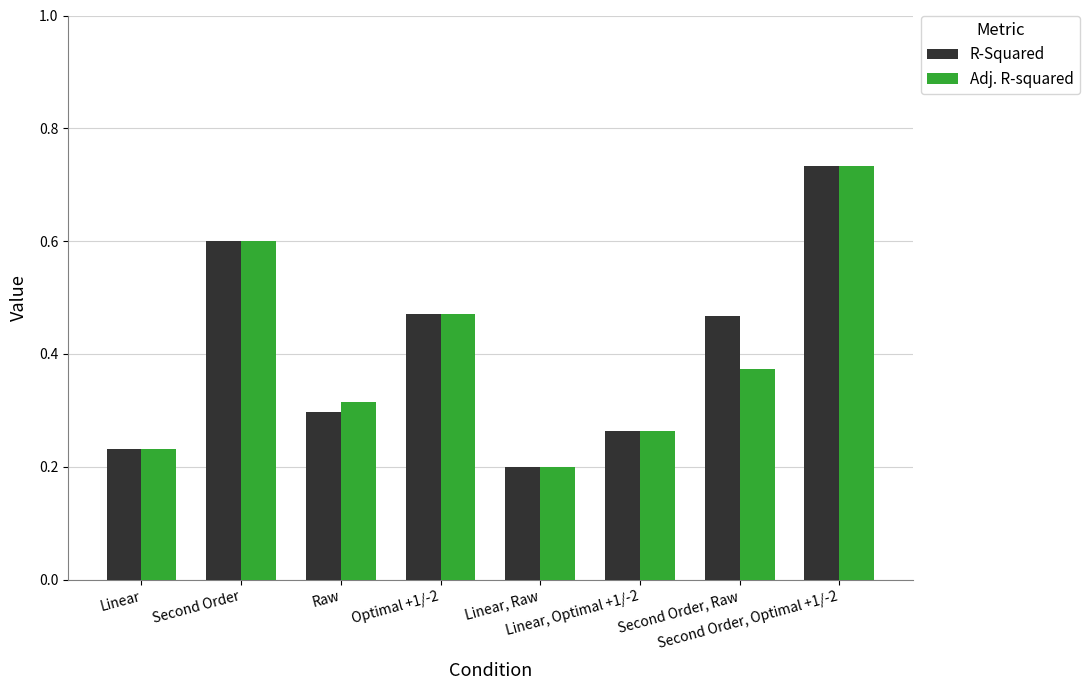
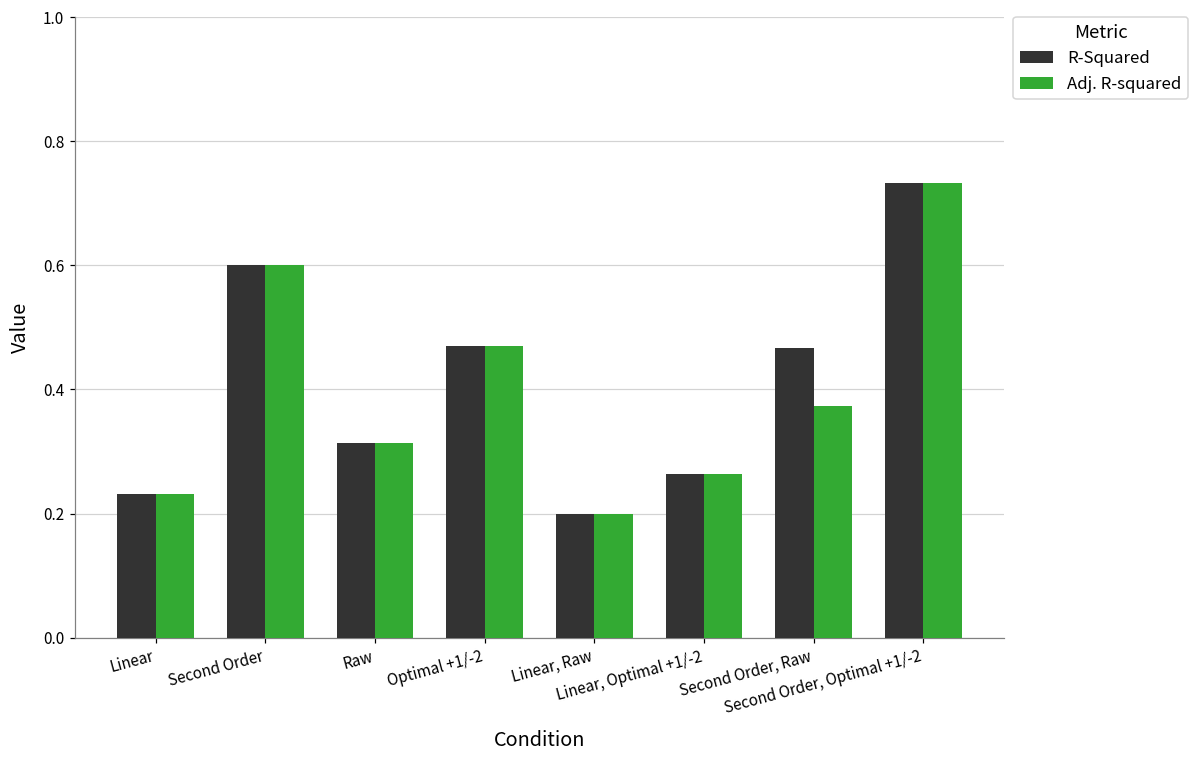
  {
    "R-Squared": {
      "Linear": 0.23,
      "Second Order": 0.60,
-     "Raw": 0.30,
+     "Raw": 0.31,
      "Optimal +1/-2": 0.47,
      "Linear, Raw": 0.20,
      "Linear, Optimal +1/-2": 0.26,
      "Second Order, Raw": 0.47,
      "Second Order, Optimal +1/-2": 0.73
    },
    "Adj. R-squared": {
      "Linear": 0.23,
      "Second Order": 0.60,
      "Raw": 0.31,
      "Optimal +1/-2": 0.47,
      "Linear, Raw": 0.20,
      "Linear, Optimal +1/-2": 0.26,
      "Second Order, Raw": 0.37,
      "Second Order, Optimal +1/-2": 0.73
    }
  }
